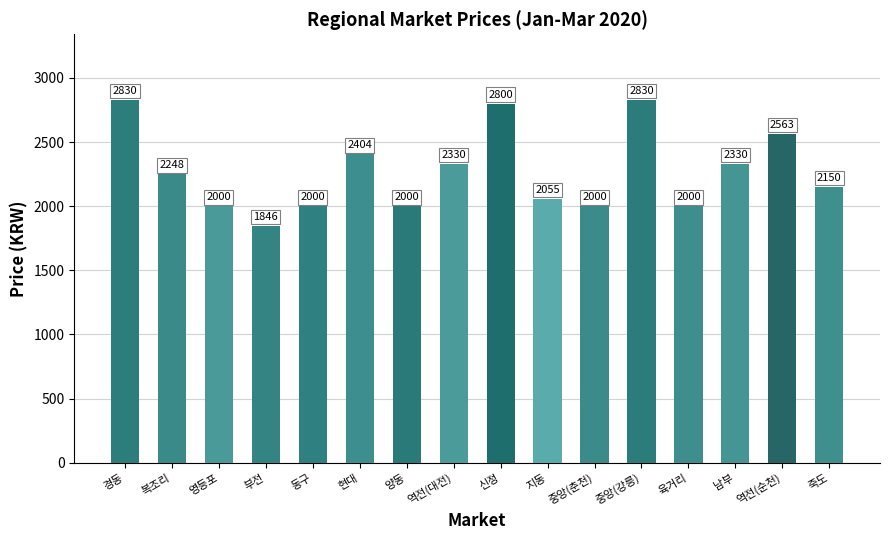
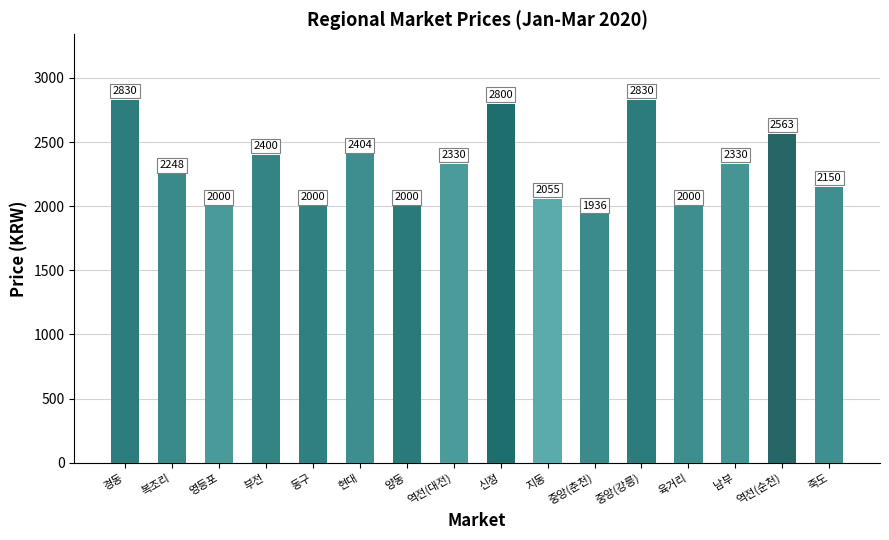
  {
-   "부전": 1846,
-   "중앙(춘천)": 2000
+   "부전": 2400,
+   "중앙(춘천)": 1936
  }
